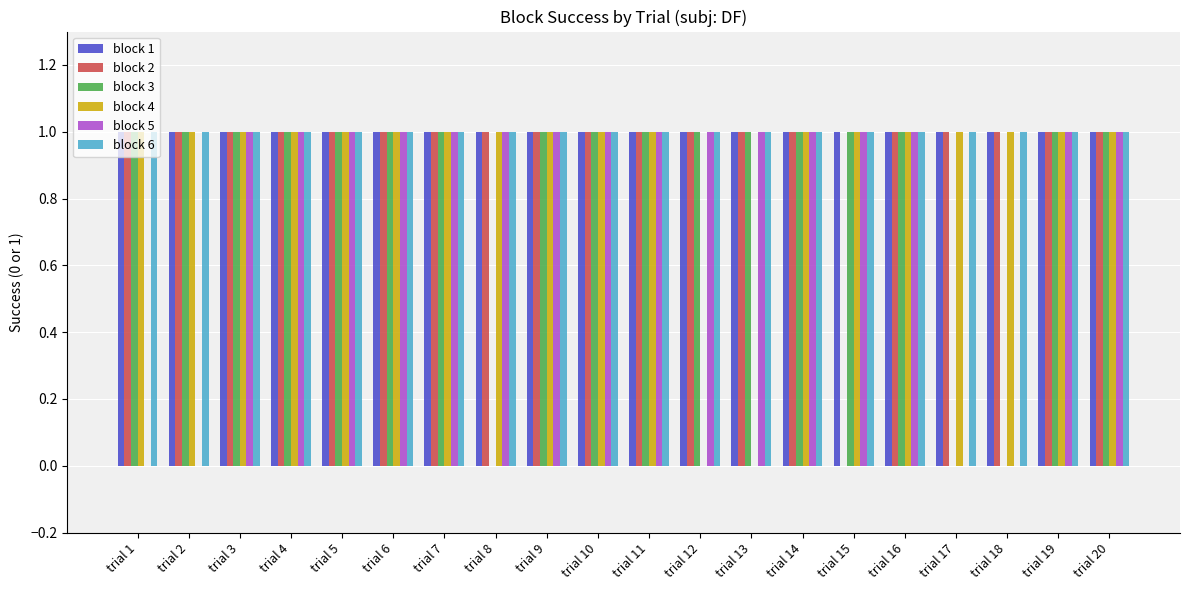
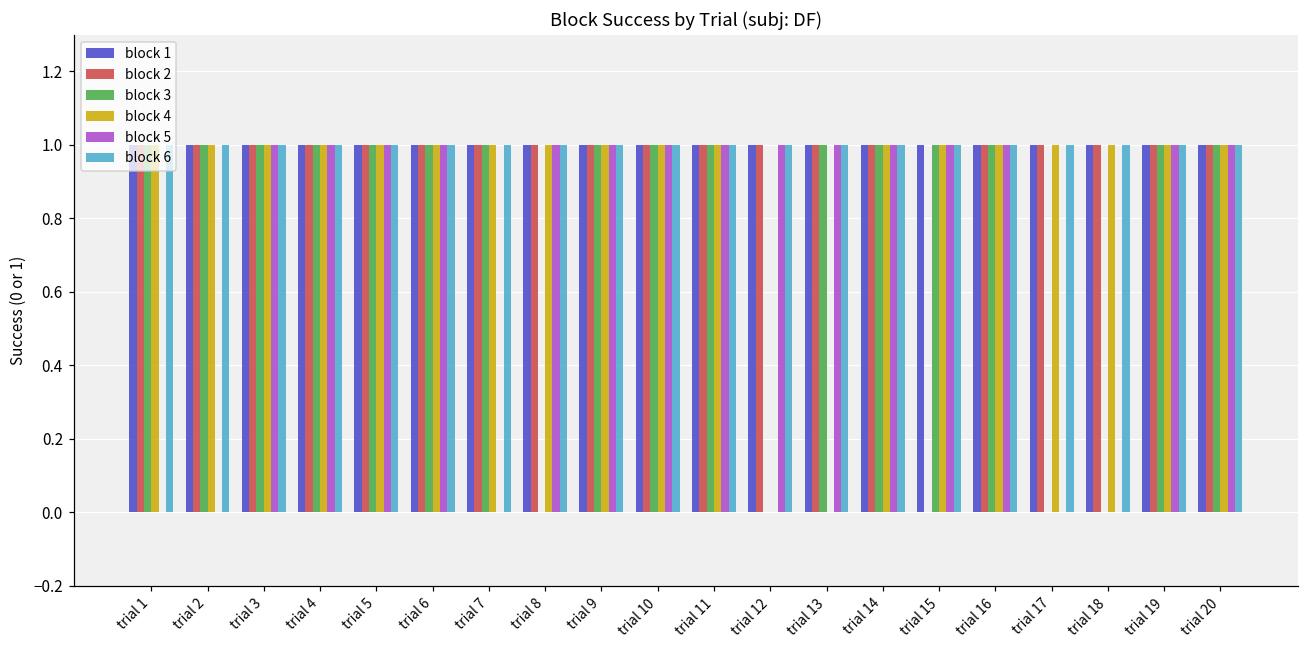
  {
    "block 1": {
      "trial 2": 1,
      "trial 3": 1,
      "trial 4": 1,
      "trial 5": 1,
      "trial 6": 1,
      "trial 7": 1,
      "trial 8": 1,
      "trial 9": 1,
      "trial 10": 1,
      "trial 11": 1,
      "trial 12": 1,
      "trial 13": 1,
      "trial 14": 1,
      "trial 15": 1,
      "trial 16": 1,
      "trial 17": 1,
      "trial 18": 1,
      "trial 19": 1,
      "trial 20": 1
    },
    "block 2": {
      "trial 2": 1,
      "trial 3": 1,
      "trial 4": 1,
      "trial 5": 1,
      "trial 6": 1,
      "trial 7": 1,
      "trial 8": 1,
      "trial 9": 1,
      "trial 10": 1,
      "trial 11": 1,
      "trial 12": 1,
      "trial 13": 1,
      "trial 14": 1,
      "trial 15": 0,
      "trial 16": 1,
      "trial 17": 1,
      "trial 18": 1,
      "trial 19": 1,
      "trial 20": 1
    },
    "block 3": {
      "trial 2": 1,
      "trial 3": 1,
      "trial 4": 1,
      "trial 5": 1,
      "trial 6": 1,
      "trial 7": 1,
      "trial 8": 0,
      "trial 9": 1,
      "trial 10": 1,
      "trial 11": 1,
-     "trial 12": 1,
+     "trial 12": 0,
      "trial 13": 1,
      "trial 14": 1,
      "trial 15": 1,
      "trial 16": 1,
      "trial 17": 0,
      "trial 18": 0,
      "trial 19": 1,
      "trial 20": 1
    },
    "block 4": {
      "trial 2": 1,
      "trial 3": 1,
      "trial 4": 1,
      "trial 5": 1,
      "trial 6": 1,
      "trial 7": 1,
      "trial 8": 1,
      "trial 9": 1,
      "trial 10": 1,
      "trial 11": 1,
      "trial 12": 0,
      "trial 13": 0,
      "trial 14": 1,
      "trial 15": 1,
      "trial 16": 1,
      "trial 17": 1,
      "trial 18": 1,
      "trial 19": 1,
      "trial 20": 1
    },
    "block 5": {
      "trial 1": 0,
      "trial 2": 0,
      "trial 3": 1,
      "trial 4": 1,
      "trial 5": 1,
      "trial 6": 1,
-     "trial 7": 1,
+     "trial 7": 0,
      "trial 8": 1,
      "trial 9": 1,
      "trial 10": 1,
      "trial 11": 1,
      "trial 12": 1,
      "trial 13": 1,
      "trial 14": 1,
      "trial 15": 1,
      "trial 16": 1,
      "trial 17": 0,
      "trial 18": 0,
      "trial 19": 1,
      "trial 20": 1
    },
    "block 6": {
      "trial 2": 1,
      "trial 3": 1,
      "trial 4": 1,
      "trial 5": 1,
      "trial 6": 1,
      "trial 7": 1,
      "trial 8": 1,
      "trial 9": 1,
      "trial 10": 1,
      "trial 11": 1,
      "trial 12": 1,
      "trial 13": 1,
      "trial 14": 1,
      "trial 15": 1,
      "trial 16": 1,
      "trial 17": 1,
      "trial 18": 1,
      "trial 19": 1,
      "trial 20": 1
    }
  }
